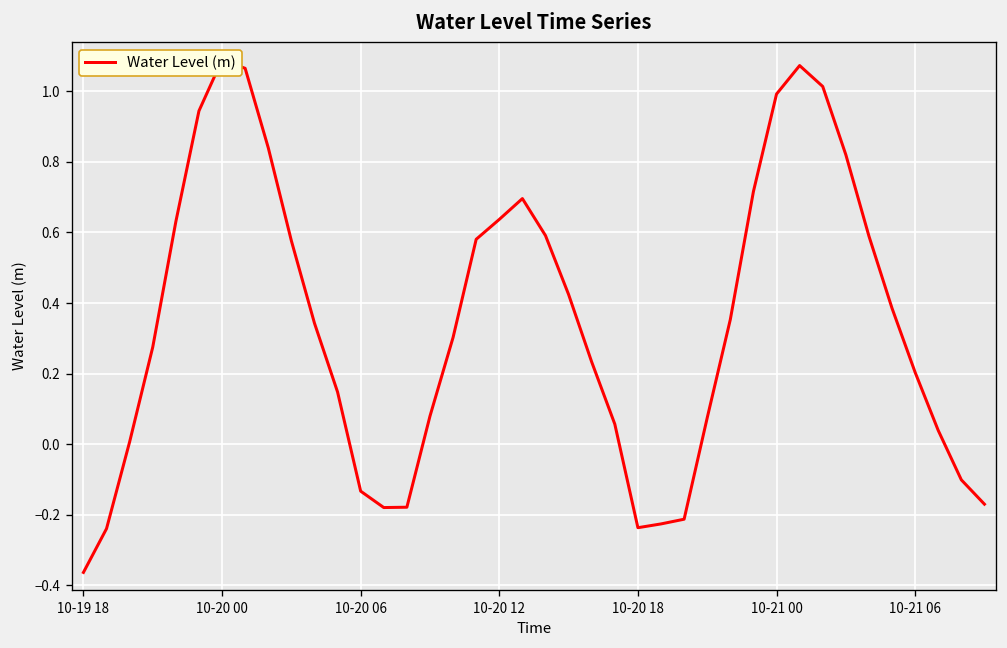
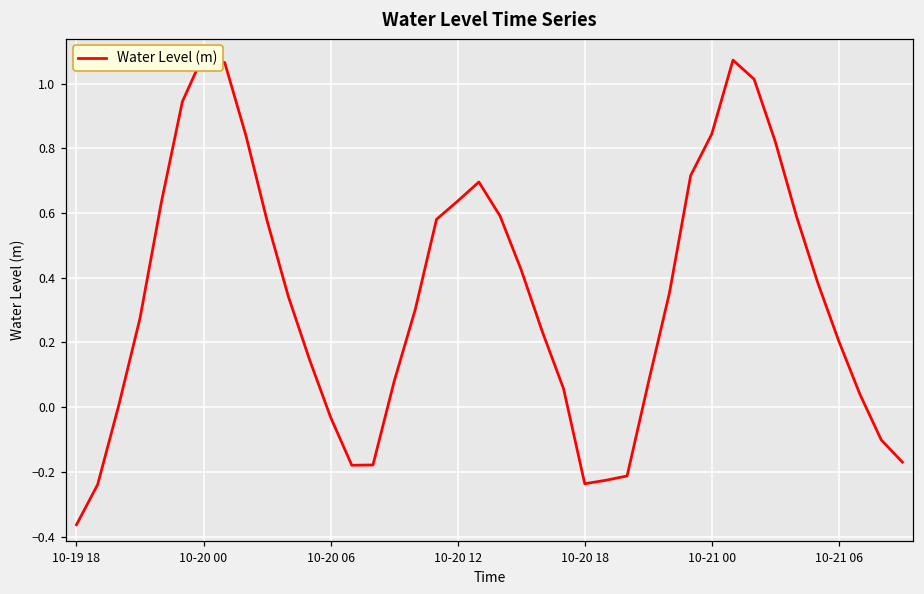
  {
    "10-19 18": -0.36,
-   "10-20 06": -0.13,
+   "10-20 06": -0.03,
    "10-20 12": 0.64,
    "10-20 18": -0.24,
-   "10-21 00": 0.99,
+   "10-21 00": 0.84,
    "10-21 06": 0.20
  }
